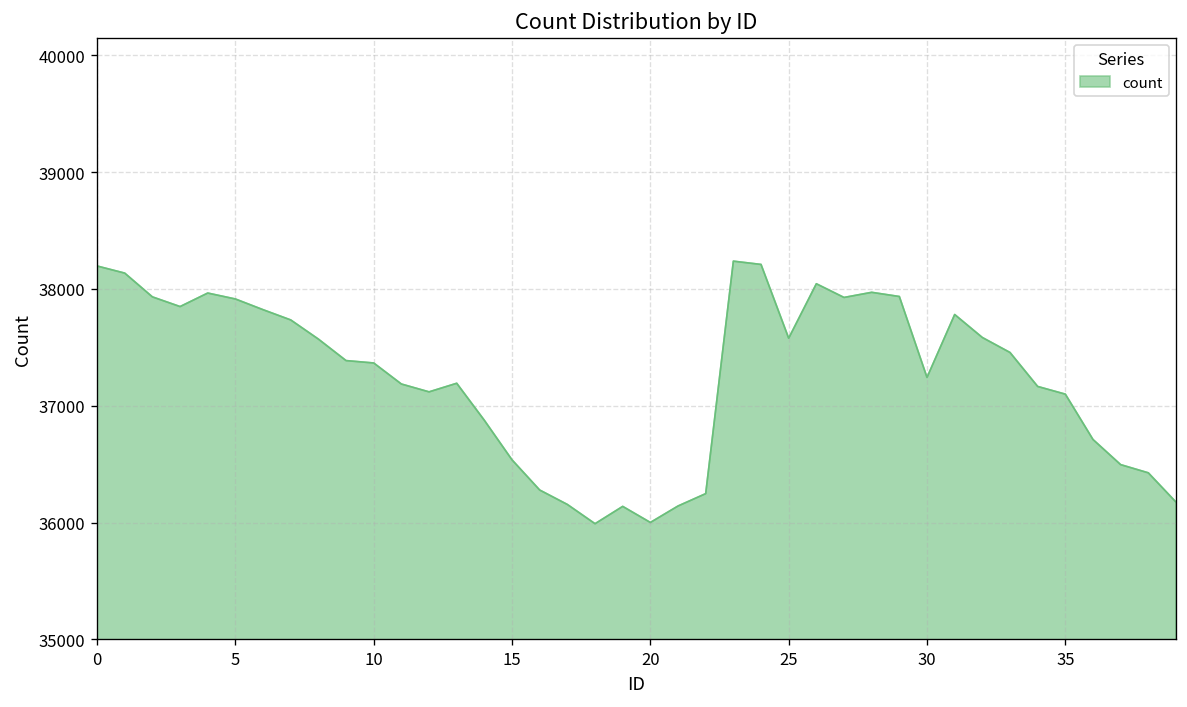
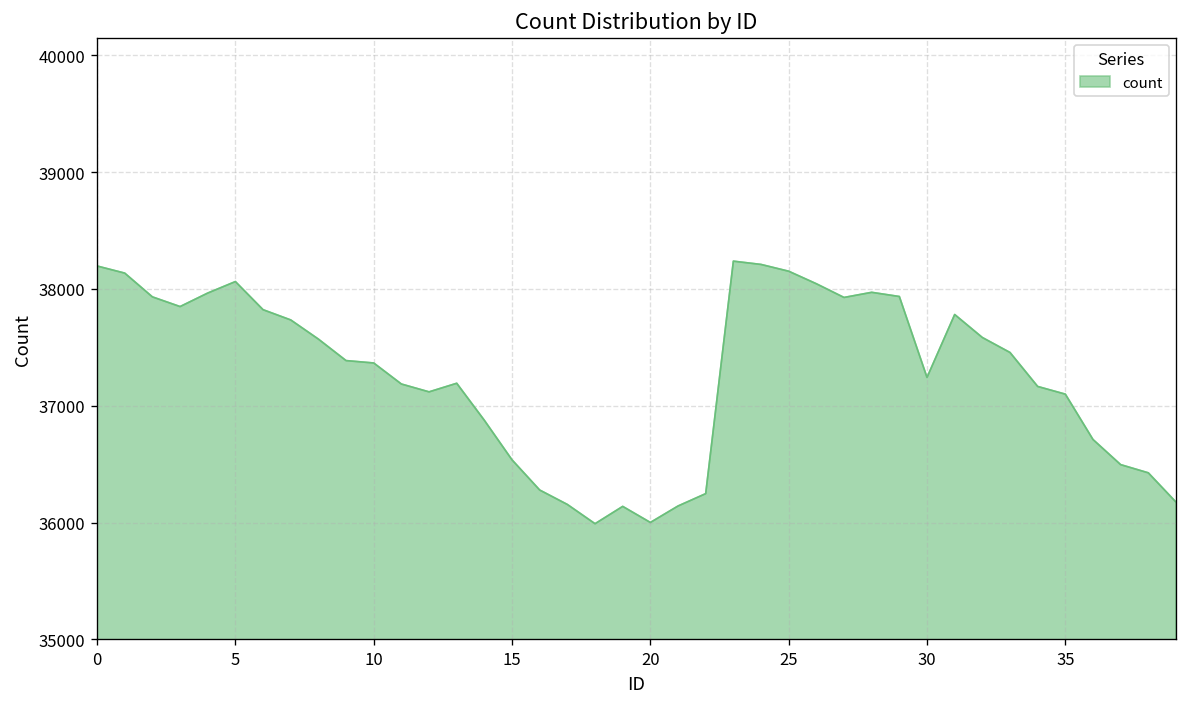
  {
    "0": 38200,
-   "5": 37900,
+   "5": 38100,
    "10": 37400,
    "15": 36500,
    "20": 36000,
-   "25": 37600,
+   "25": 38200,
    "30": 37200,
    "35": 37100
  }
